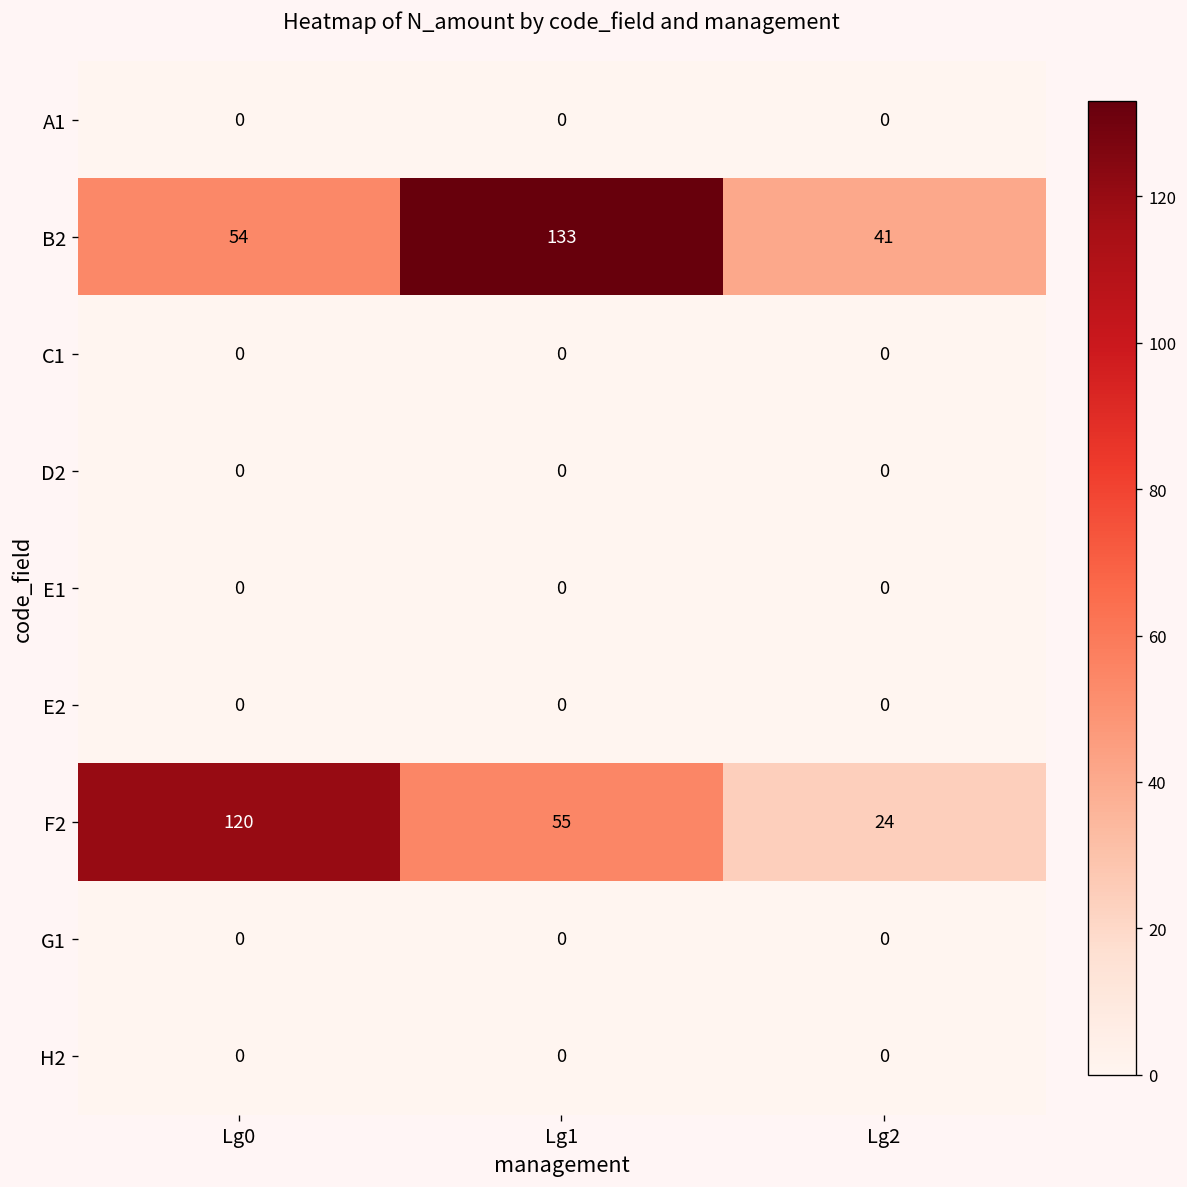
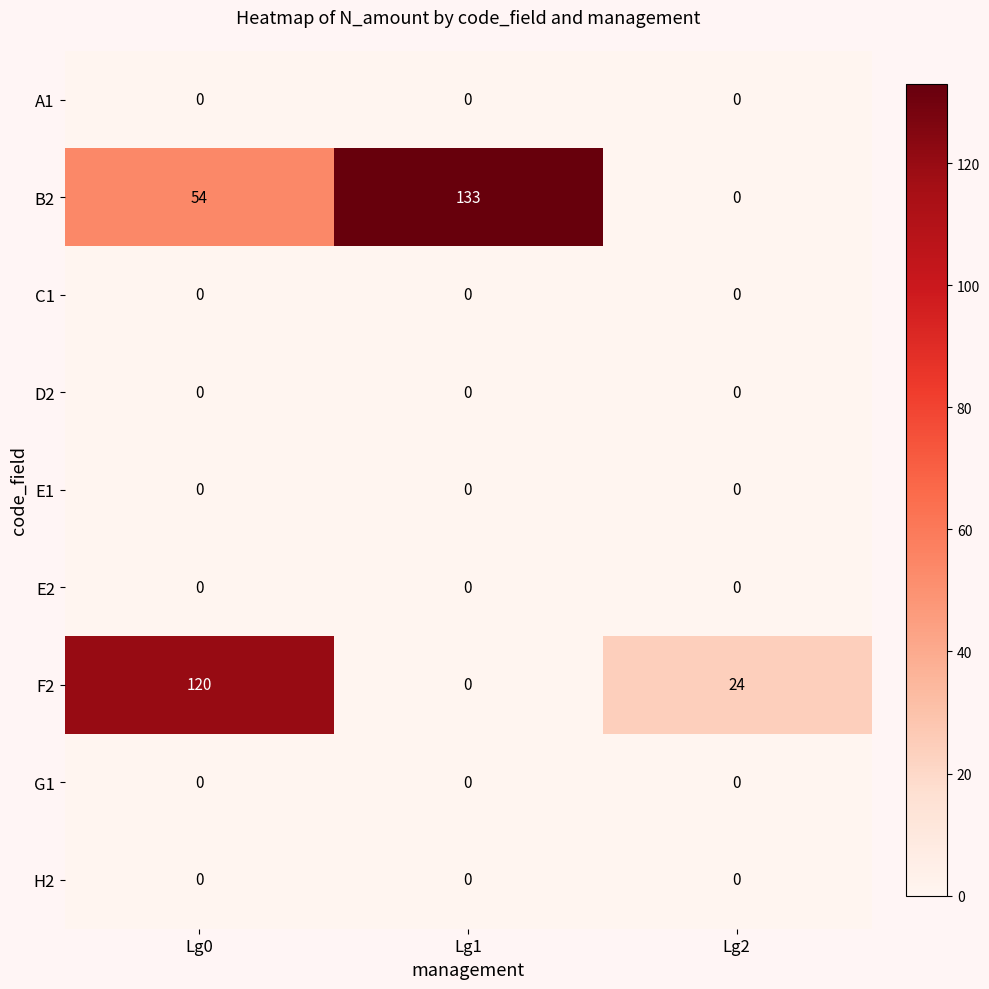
  {
    "A1": {
      "Lg0": 0,
      "Lg1": 0,
      "Lg2": 0
    },
    "B2": {
      "Lg0": 54,
      "Lg1": 133,
-     "Lg2": 41
+     "Lg2": 0
    },
    "C1": {
      "Lg0": 0,
      "Lg1": 0,
      "Lg2": 0
    },
    "D2": {
      "Lg0": 0,
      "Lg1": 0,
      "Lg2": 0
    },
    "E1": {
      "Lg0": 0,
      "Lg1": 0,
      "Lg2": 0
    },
    "E2": {
      "Lg0": 0,
      "Lg1": 0,
      "Lg2": 0
    },
    "F2": {
      "Lg0": 120,
-     "Lg1": 55,
+     "Lg1": 0,
      "Lg2": 24
    },
    "G1": {
      "Lg0": 0,
      "Lg1": 0,
      "Lg2": 0
    },
    "H2": {
      "Lg0": 0,
      "Lg1": 0,
      "Lg2": 0
    }
  }
